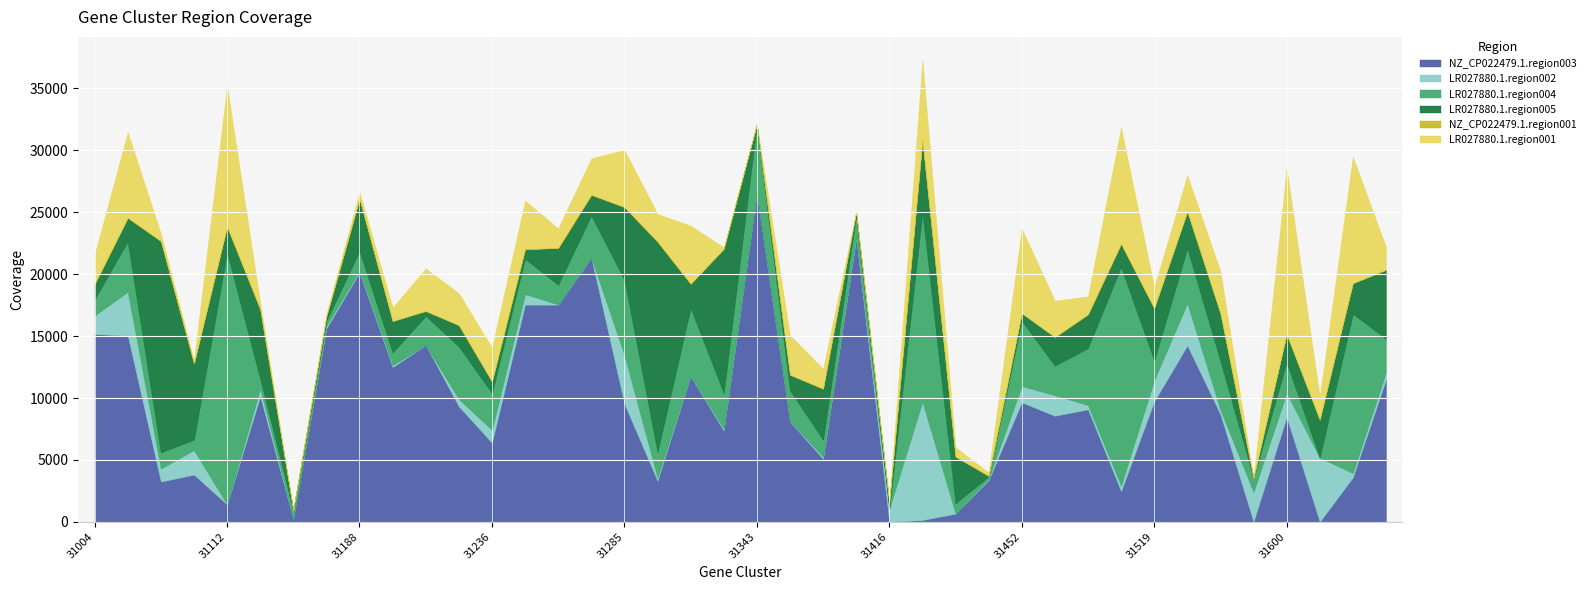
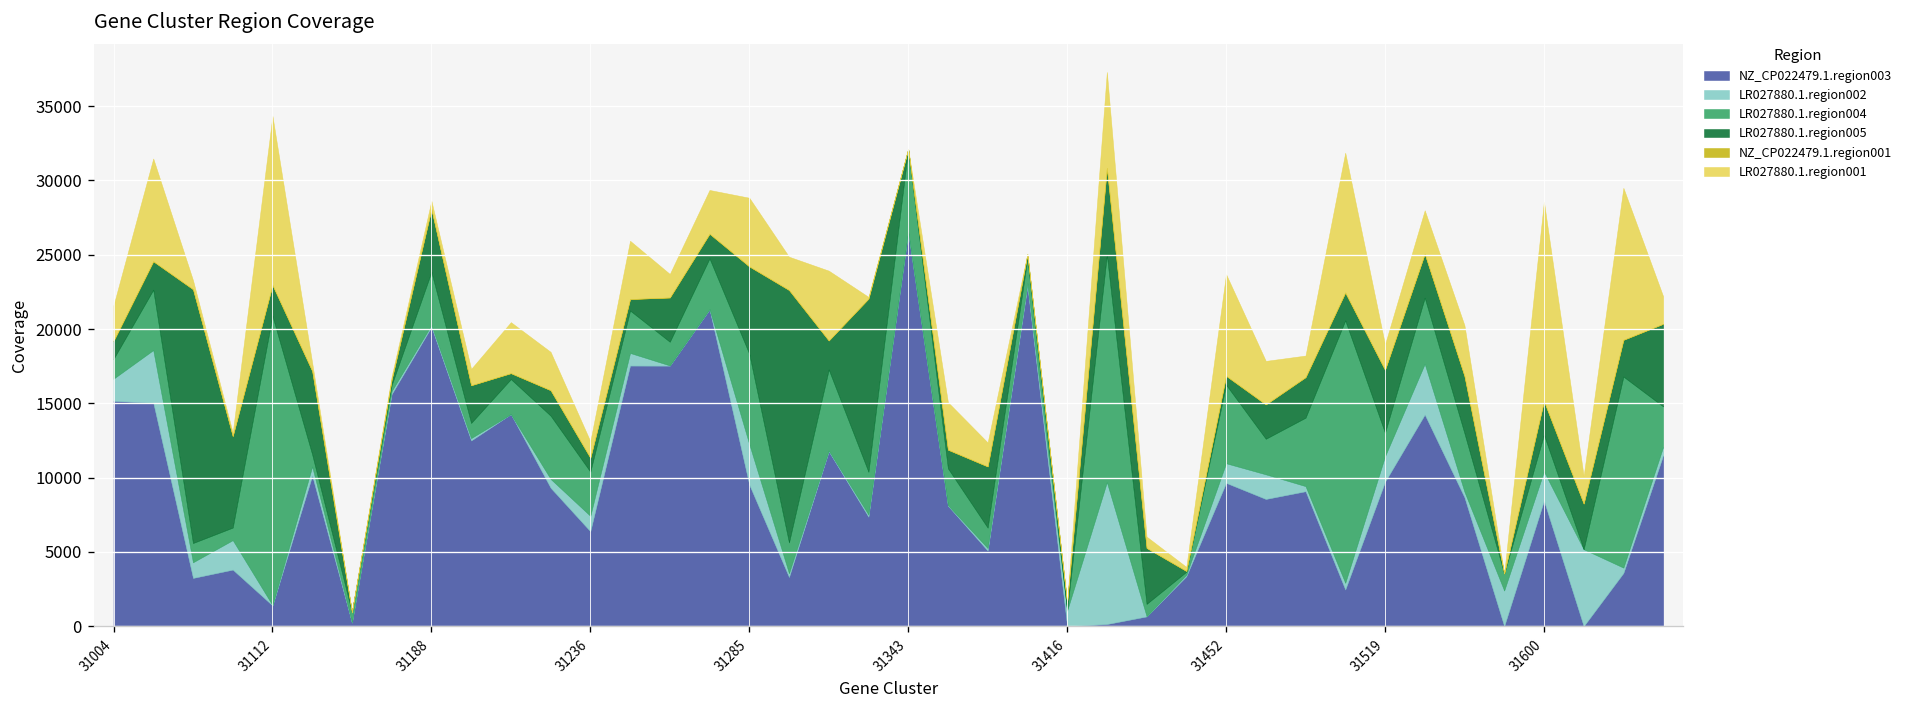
  {
    "NZ_CP022479.1.region003": {
      "31004": 15200,
      "31236": 6400,
      "31285": 9500,
      "31416": 0,
      "31452": 9600,
      "31519": 9700,
      "31600": 8400
    },
    "LR027880.1.region002": {
      "31004": 1500,
      "31236": 1000,
-     "31285": 3900,
+     "31285": 2700,
      "31452": 1300,
      "31519": 1700,
      "31600": 2000
    },
    "LR027880.1.region004": {
      "31004": 1300,
-     "31112": 20300,
-     "31188": 1600,
+     "31112": 19500,
+     "31188": 3600,
      "31236": 3000,
      "31285": 6100,
      "31452": 5300,
      "31519": 1600,
      "31600": 2500
    },
    "LR027880.1.region001": {
      "31004": 2400,
      "31112": 11400,
      "31188": 500,
-     "31236": 2700,
+     "31236": 1100,
      "31285": 4600,
      "31452": 6800,
      "31519": 1700,
      "31600": 13400
    }
  }
